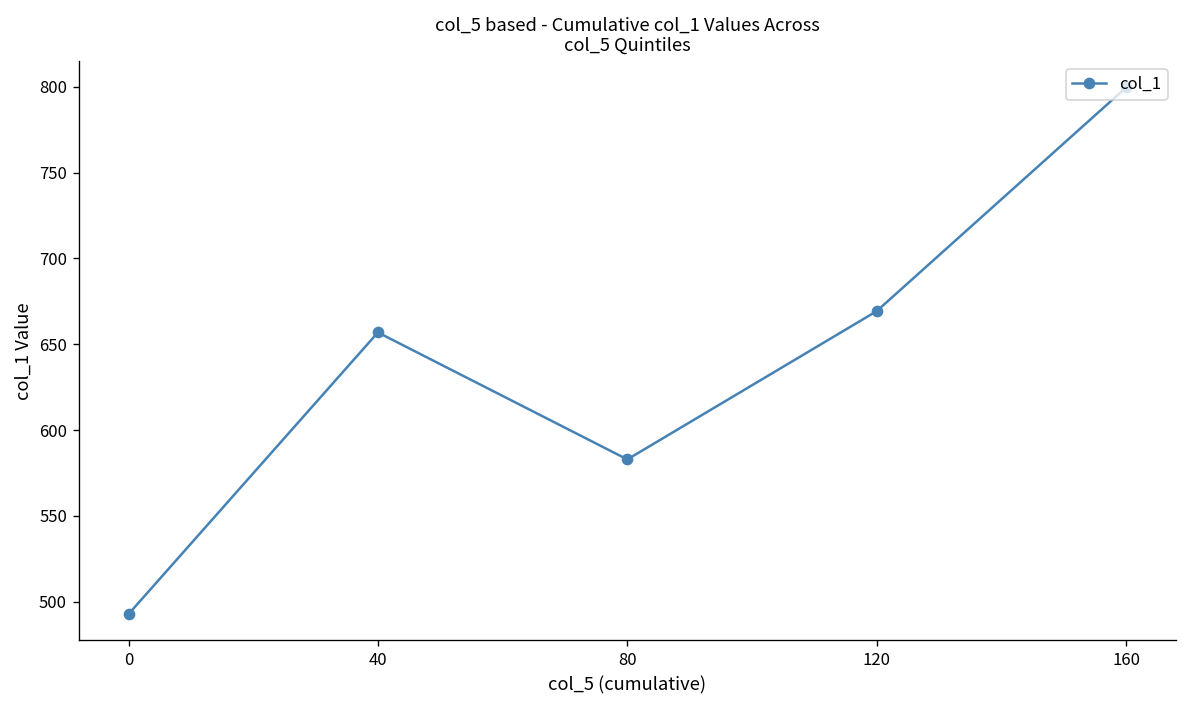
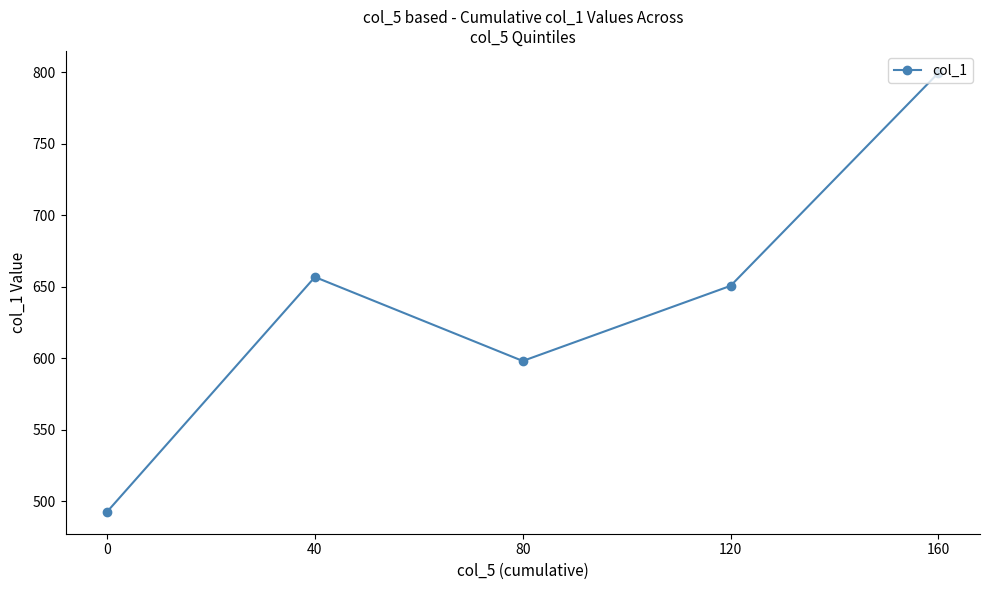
  {
    "0": 493,
    "40": 657,
-   "80": 583,
-   "120": 669
+   "80": 598,
+   "120": 651
  }
